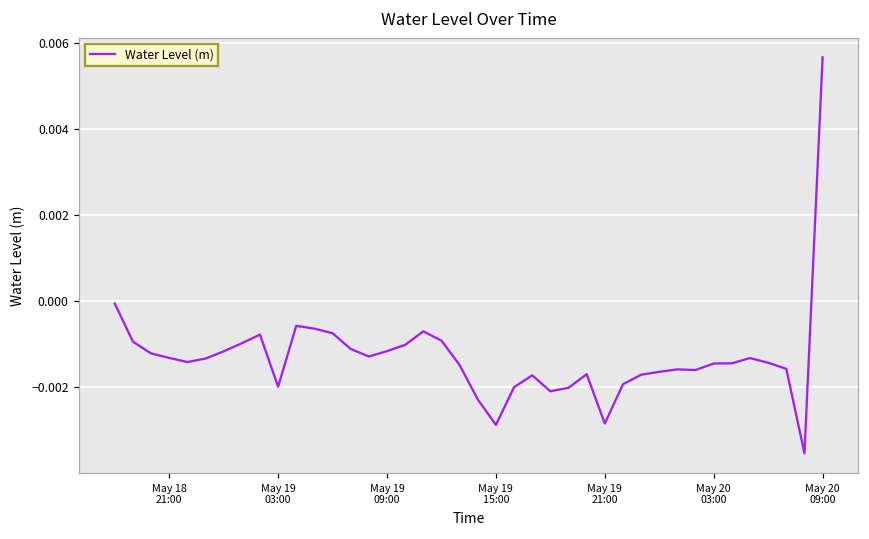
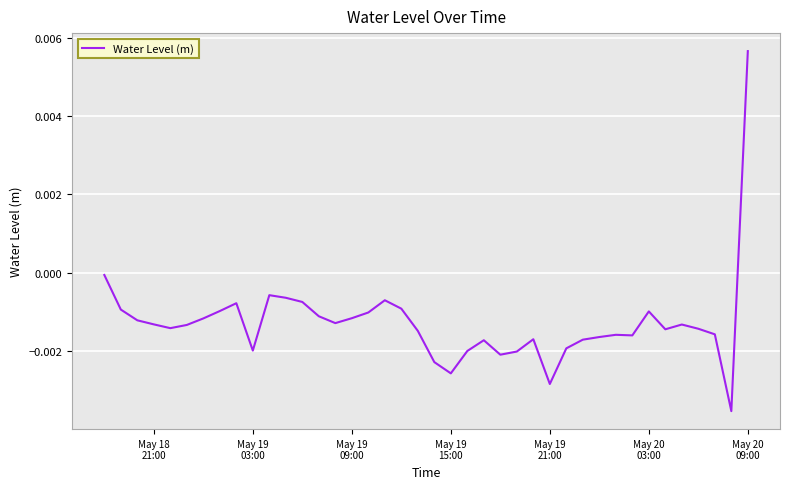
  {
    "May 18 21:00": -0.0013,
    "May 19 03:00": -0.0020,
    "May 19 09:00": -0.0012,
-   "May 19 15:00": -0.0029,
+   "May 19 15:00": -0.0026,
    "May 19 21:00": -0.0028,
-   "May 20 03:00": -0.0014,
+   "May 20 03:00": -0.0010,
    "May 20 09:00": 0.0057
  }
